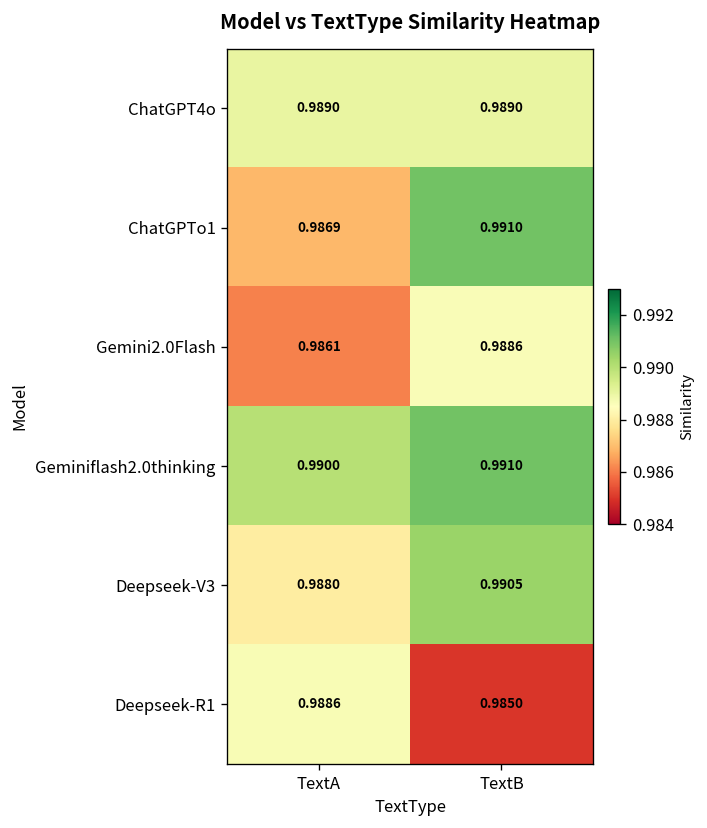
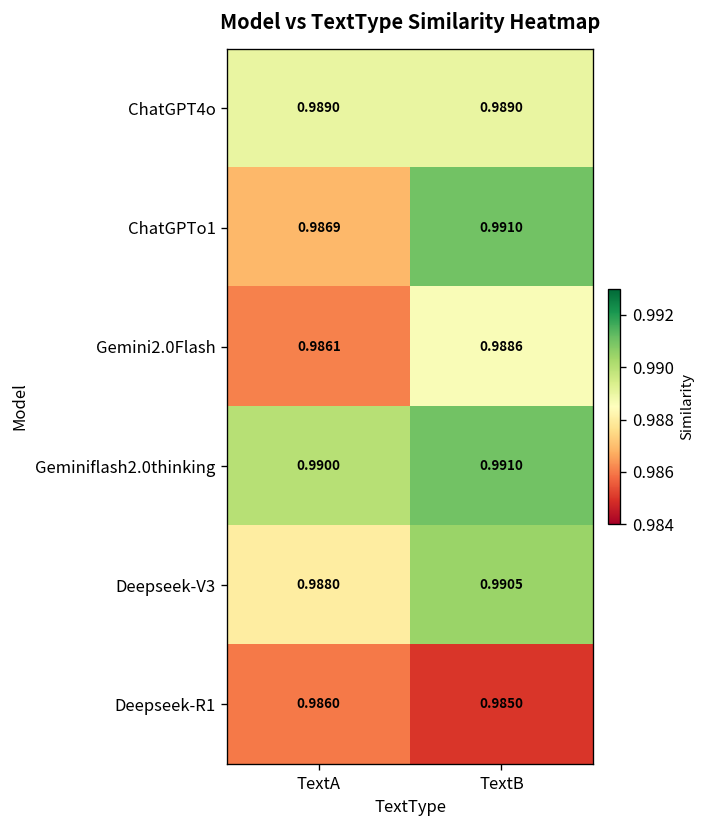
  {
    "ChatGPT4o": {
      "TextA": 0.9890,
      "TextB": 0.9890
    },
    "ChatGPTo1": {
      "TextA": 0.9869,
      "TextB": 0.9910
    },
    "Gemini2.0Flash": {
      "TextA": 0.9861,
      "TextB": 0.9886
    },
    "Geminiflash2.0thinking": {
      "TextA": 0.9900,
      "TextB": 0.9910
    },
    "Deepseek-V3": {
      "TextA": 0.9880,
      "TextB": 0.9905
    },
    "Deepseek-R1": {
-     "TextA": 0.9886,
+     "TextA": 0.9860,
      "TextB": 0.9850
    }
  }
